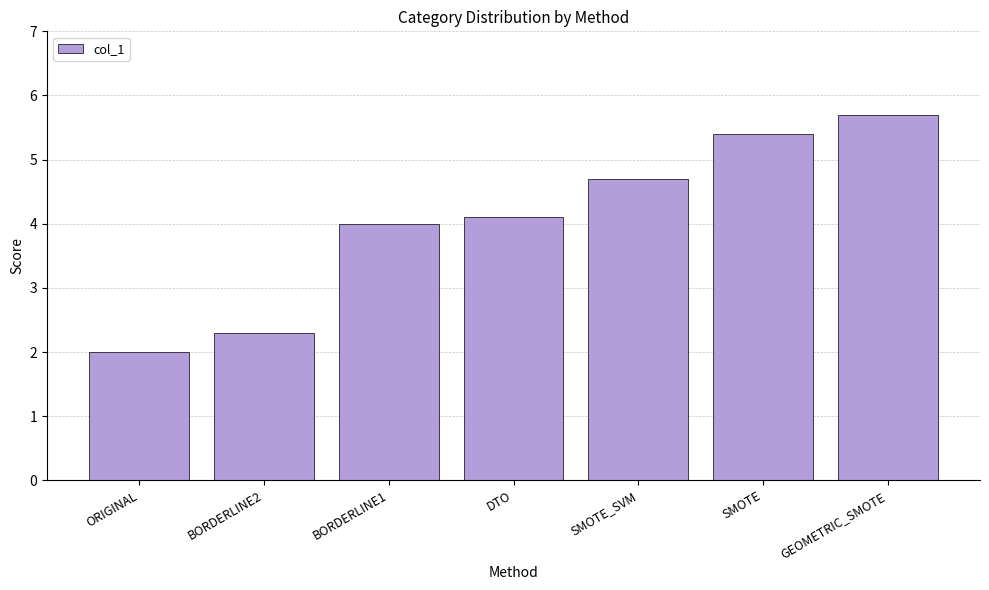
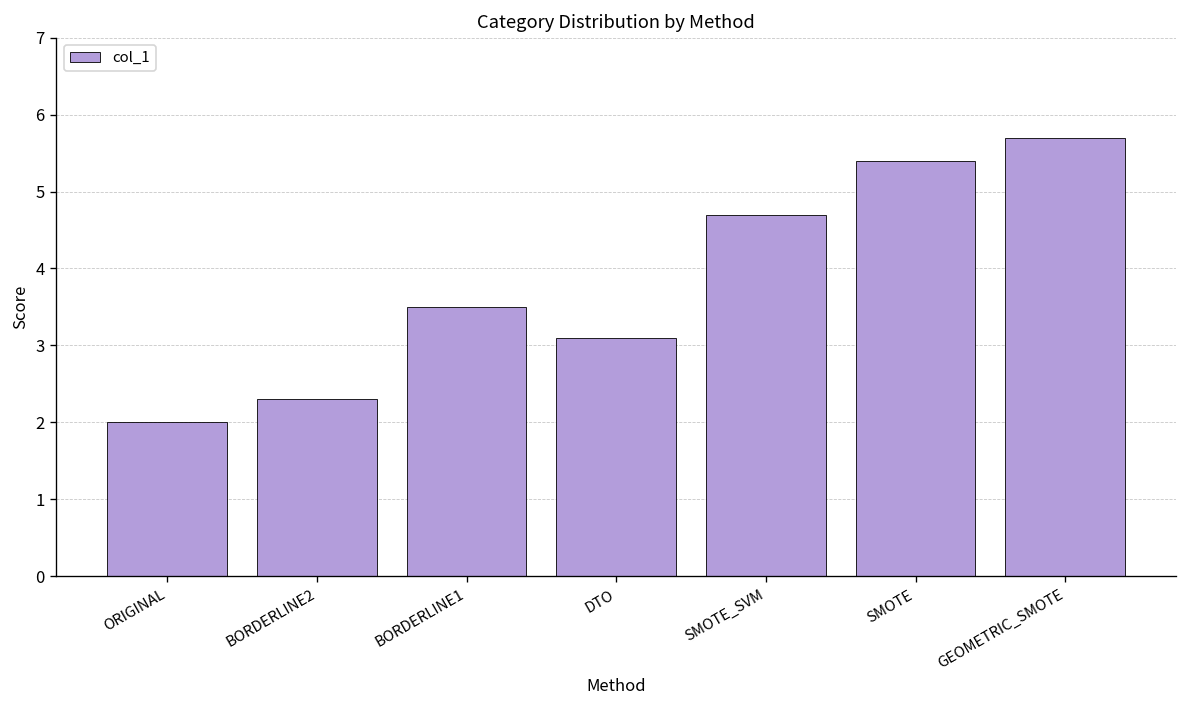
  {
    "ORIGINAL": 2.0,
    "BORDERLINE2": 2.3,
-   "BORDERLINE1": 4.0,
-   "DTO": 4.1,
+   "BORDERLINE1": 3.5,
+   "DTO": 3.1,
    "SMOTE_SVM": 4.7,
    "SMOTE": 5.4,
    "GEOMETRIC_SMOTE": 5.7
  }
